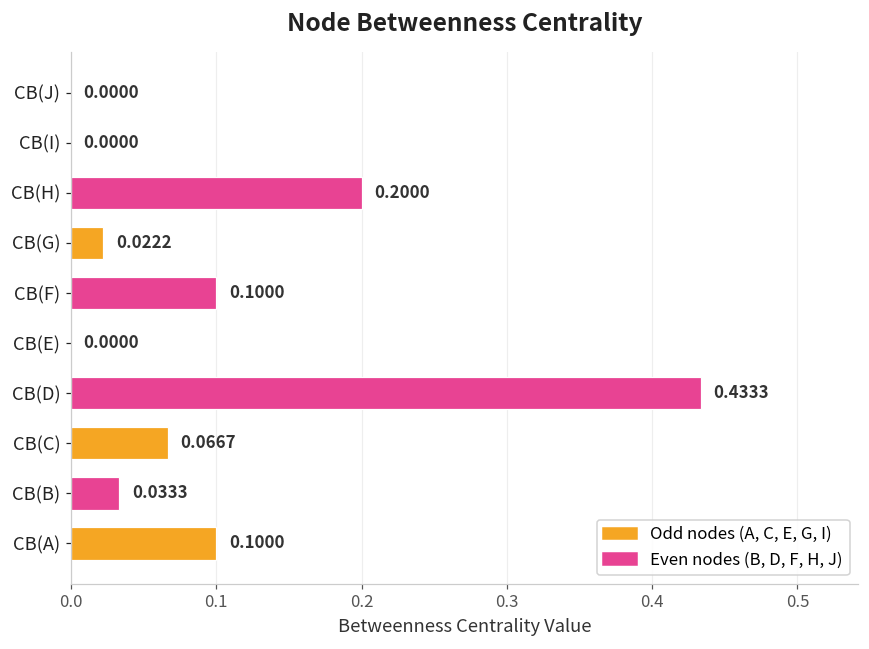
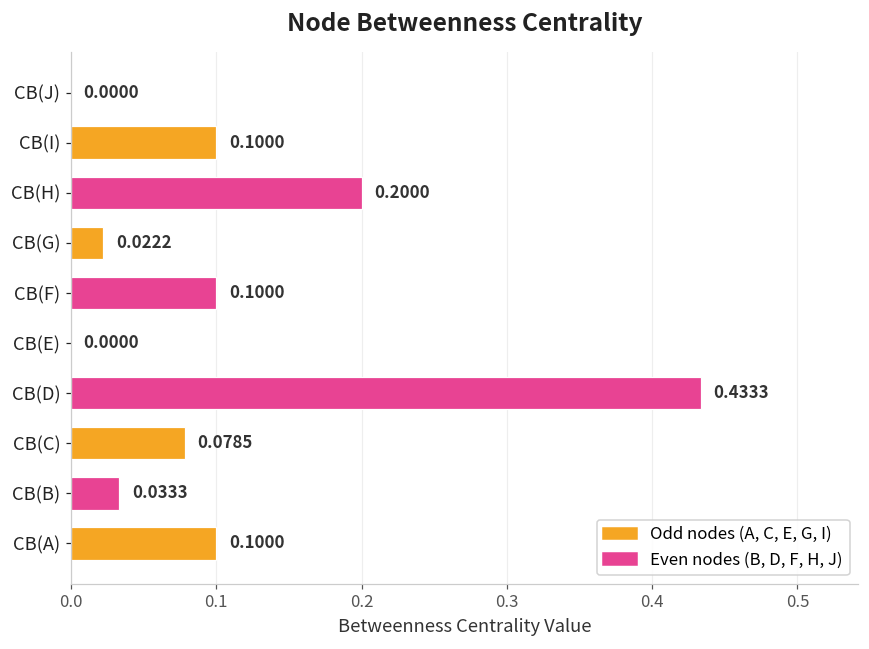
  {
    "CB(J)": 0.0000,
-   "CB(I)": 0.0000,
+   "CB(I)": 0.1000,
    "CB(H)": 0.2000,
    "CB(G)": 0.0222,
    "CB(F)": 0.1000,
    "CB(E)": 0.0000,
    "CB(D)": 0.4333,
-   "CB(C)": 0.0667,
+   "CB(C)": 0.0785,
    "CB(B)": 0.0333,
    "CB(A)": 0.1000
  }
